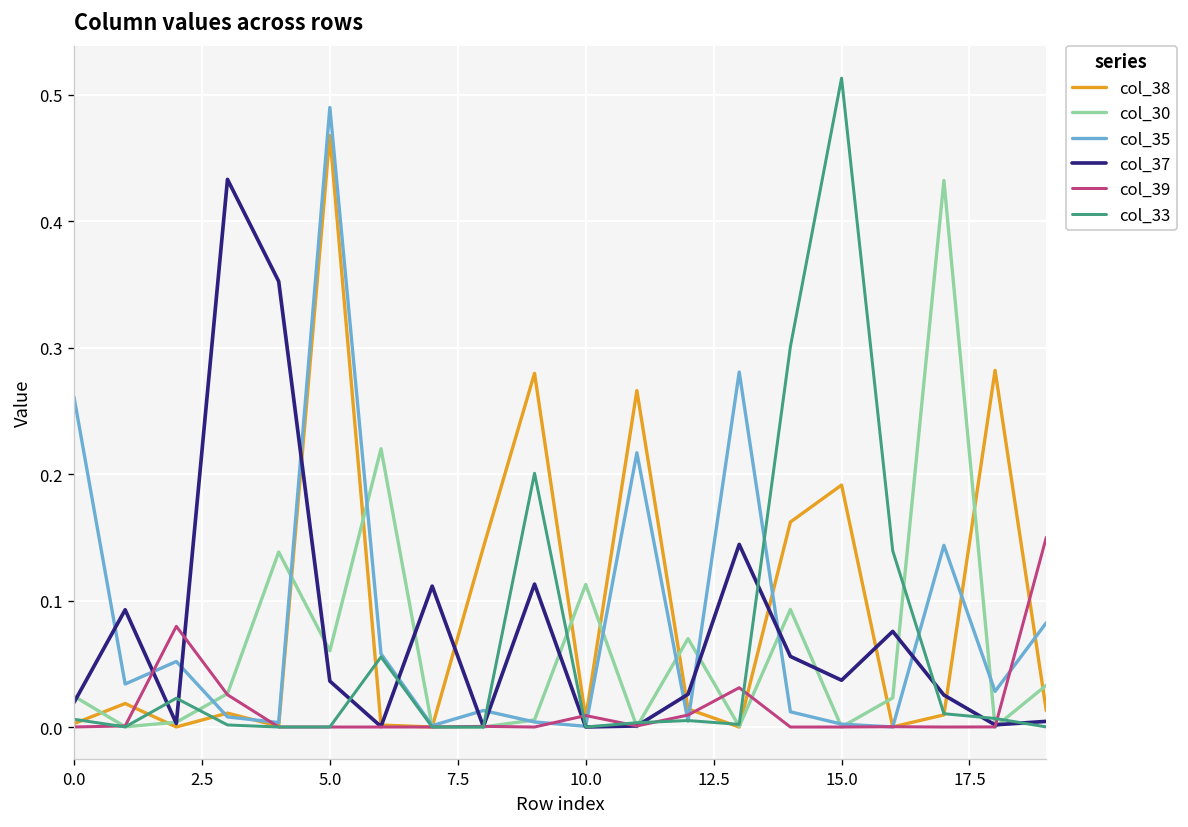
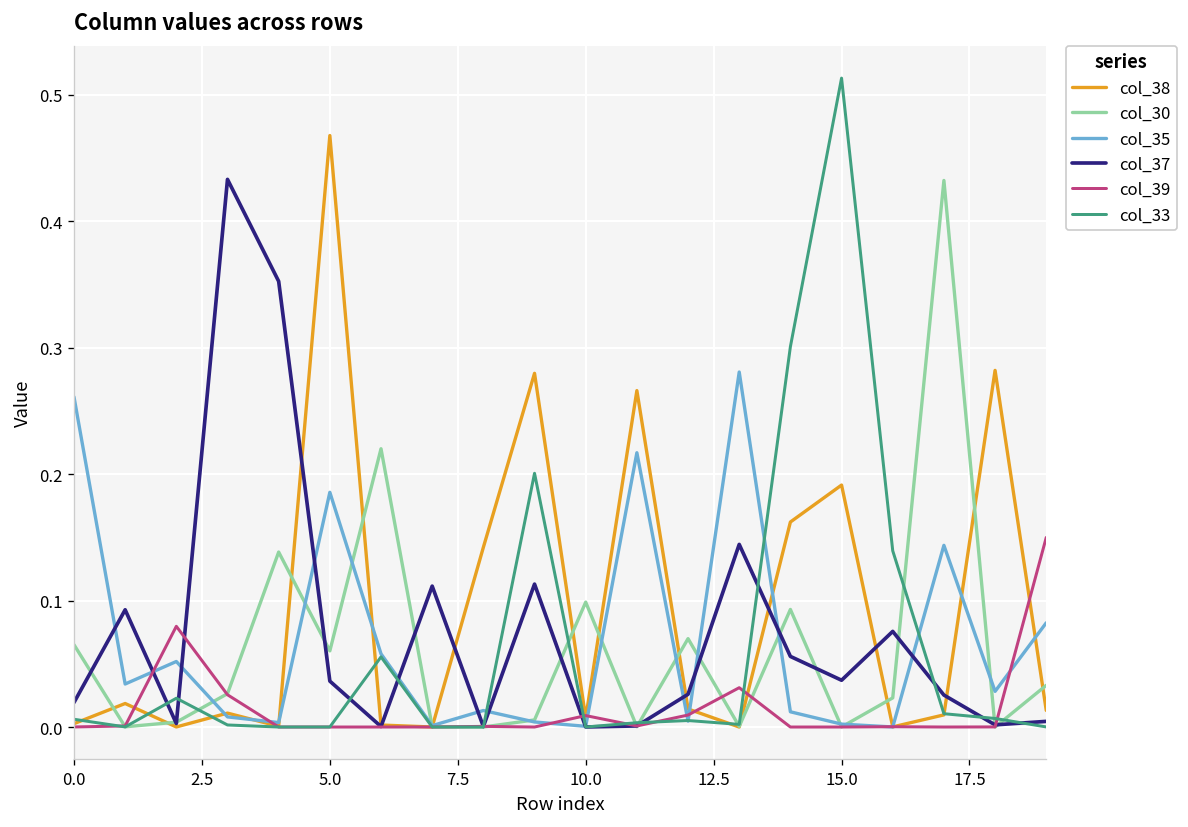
  {
    "col_38": {
      "0.0": 0.003,
      "5.0": 0.468,
      "15.0": 0.191
    },
    "col_30": {
-     "0.0": 0.024,
+     "0.0": 0.065,
      "5.0": 0.060,
-     "10.0": 0.113
+     "10.0": 0.099
    },
    "col_35": {
      "0.0": 0.261,
-     "5.0": 0.490
+     "5.0": 0.186
    },
    "col_37": {
      "0.0": 0.019,
      "5.0": 0.036,
      "15.0": 0.037
    },
    "col_39": {
      "0.0": 0.000
    },
    "col_33": {
      "0.0": 0.006,
      "15.0": 0.513
    }
  }
